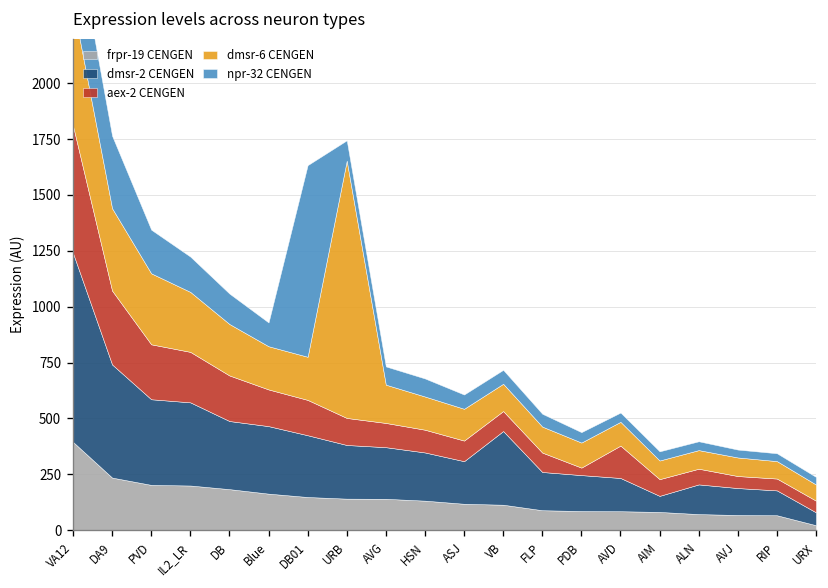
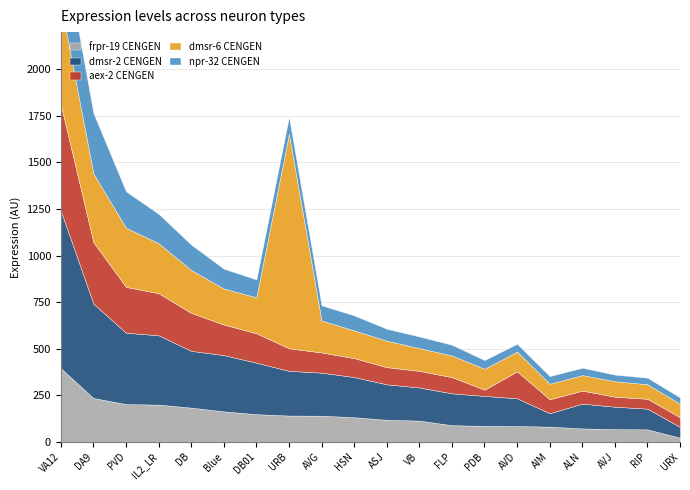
  {
    "frpr-19 CENGEN": {
      "VA12": 390,
      "DA9": 230,
      "PVD": 200,
      "IL2_LR": 200,
      "DB": 180,
      "Blue": 160,
      "DB01": 150,
      "URB": 140,
      "AVG": 140,
      "HSN": 130,
      "ASJ": 120,
      "VB": 110,
      "FLP": 90,
      "PDB": 90,
      "AVD": 80,
      "AIM": 80,
      "ALN": 70,
      "AVJ": 70,
      "RIP": 70,
      "URX": 20
    },
    "dmsr-2 CENGEN": {
      "VA12": 850,
      "DA9": 510,
      "PVD": 380,
      "IL2_LR": 370,
      "DB": 300,
      "Blue": 300,
      "DB01": 280,
      "URB": 240,
      "AVG": 230,
      "HSN": 220,
      "ASJ": 190,
-     "VB": 330,
+     "VB": 180,
      "FLP": 170,
      "PDB": 160,
      "AVD": 150,
      "AIM": 70,
      "ALN": 130,
      "AVJ": 120,
      "RIP": 110,
      "URX": 60
    },
    "aex-2 CENGEN": {
      "VA12": 570,
      "DA9": 330,
      "PVD": 250,
      "IL2_LR": 230,
      "DB": 200,
      "Blue": 160,
      "DB01": 160,
      "URB": 120,
      "AVG": 110,
      "HSN": 100,
      "ASJ": 90,
      "VB": 90,
      "FLP": 90,
      "PDB": 30,
      "AVD": 140,
      "AIM": 70,
      "ALN": 70,
      "AVJ": 50,
      "RIP": 50,
      "URX": 50
    },
    "dmsr-6 CENGEN": {
      "DA9": 370,
      "PVD": 320,
      "IL2_LR": 270,
      "DB": 230,
      "Blue": 190,
      "DB01": 190,
      "URB": 1150,
      "AVG": 170,
      "HSN": 150,
      "ASJ": 140,
      "VB": 120,
      "FLP": 120,
      "PDB": 110,
      "AVD": 110,
      "AIM": 80,
      "ALN": 80,
      "AVJ": 80,
      "RIP": 80,
      "URX": 70
    },
    "npr-32 CENGEN": {
      "DA9": 320,
      "PVD": 200,
      "IL2_LR": 160,
      "DB": 140,
      "Blue": 110,
-     "DB01": 860,
+     "DB01": 100,
      "URB": 90,
      "AVG": 80,
      "HSN": 80,
      "ASJ": 60,
      "VB": 60,
      "FLP": 60,
      "PDB": 50,
      "AVD": 40,
      "AIM": 40,
      "ALN": 40,
      "AVJ": 40,
      "RIP": 40,
      "URX": 30
    }
  }
